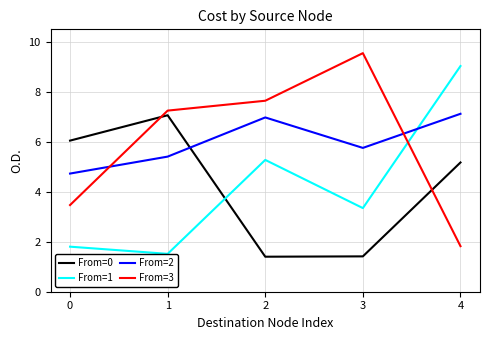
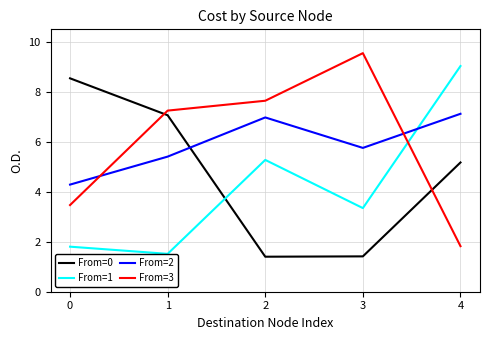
  {
    "From=0": {
-     "0": 6.0,
+     "0": 8.5,
      "1": 7.1,
      "2": 1.4,
      "3": 1.4,
      "4": 5.2
    },
    "From=1": {
      "0": 1.8,
      "1": 1.5,
      "2": 5.3,
      "3": 3.3,
      "4": 9.0
    },
    "From=2": {
-     "0": 4.7,
+     "0": 4.3,
      "1": 5.4,
      "2": 7.0,
      "3": 5.8,
      "4": 7.1
    },
    "From=3": {
      "0": 3.5,
      "1": 7.2,
      "2": 7.6,
      "3": 9.5,
      "4": 1.8
    }
  }
